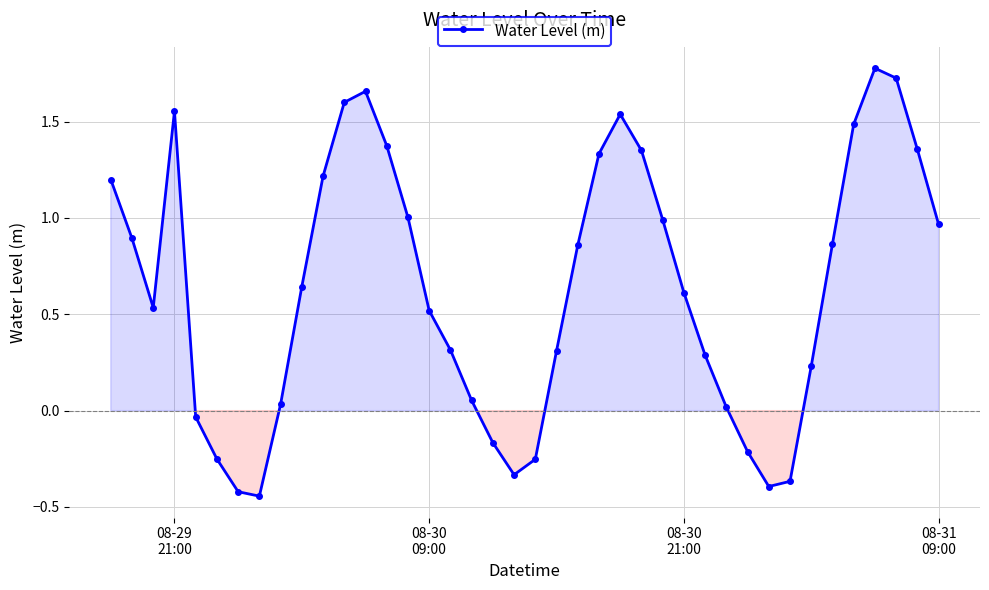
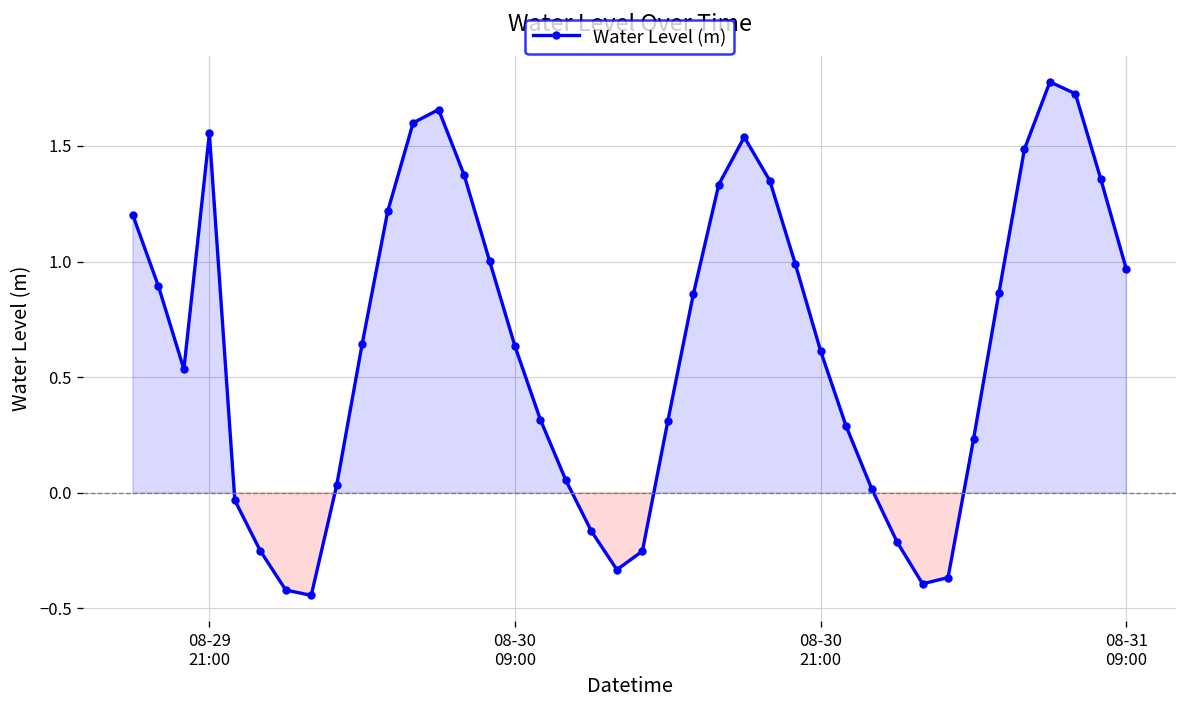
  {
    "08-29 21:00": 1.55,
-   "08-30 09:00": 0.52,
+   "08-30 09:00": 0.63,
    "08-30 21:00": 0.61,
    "08-31 09:00": 0.97
  }
